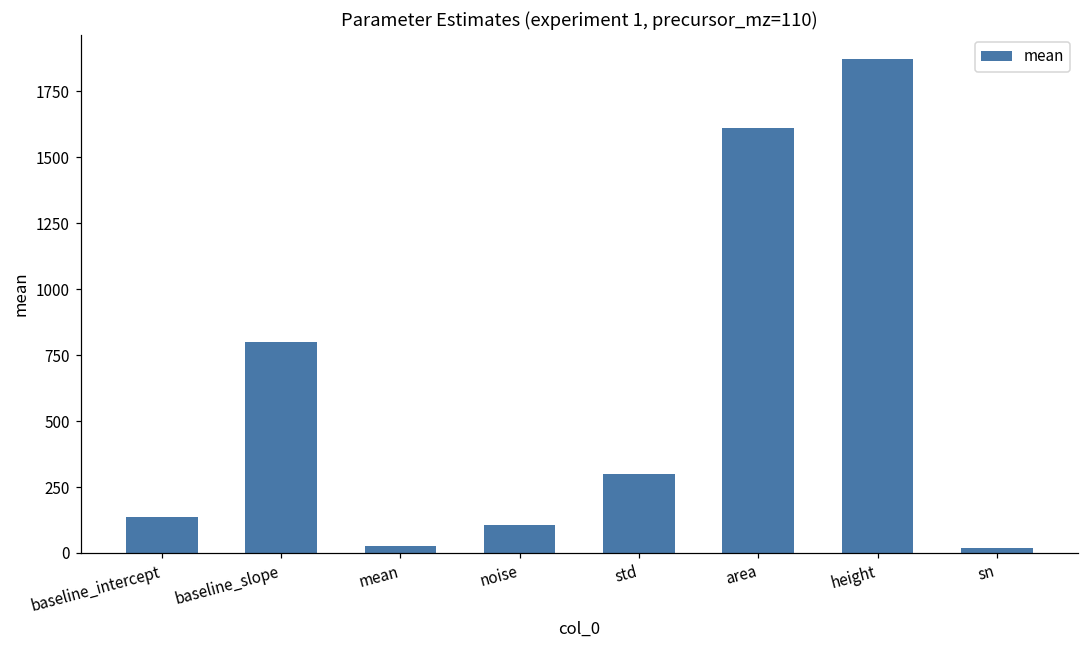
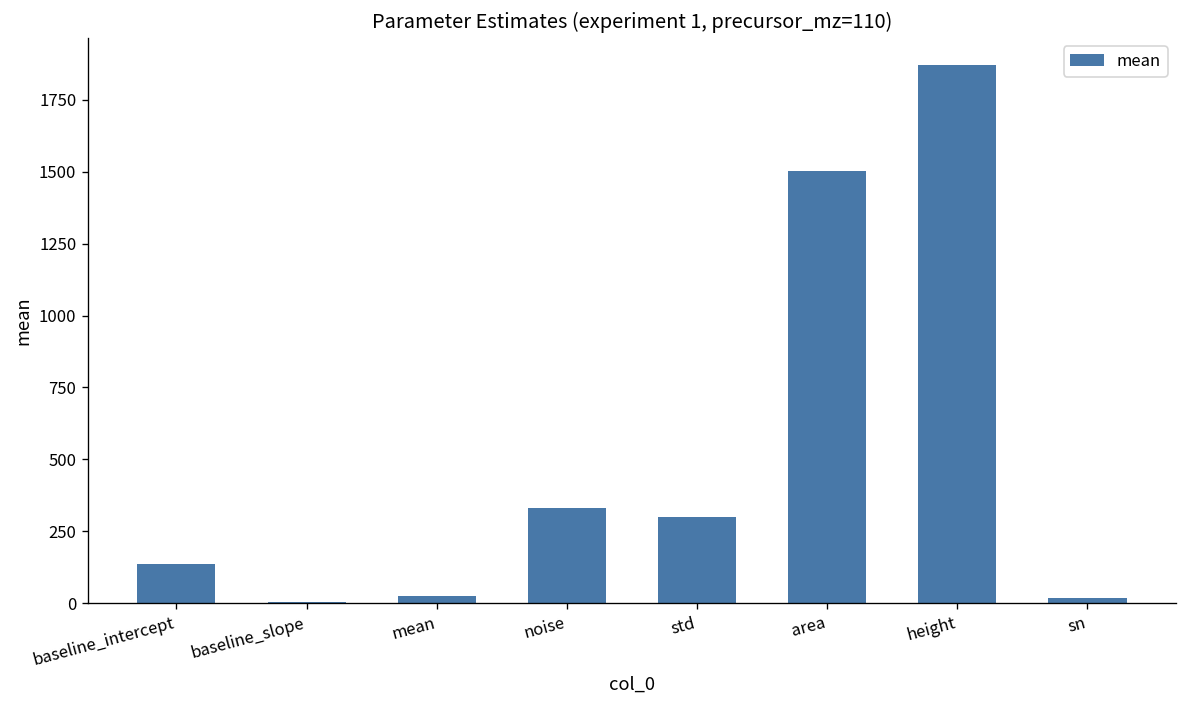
  {
    "baseline_intercept": 140,
-   "baseline_slope": 800,
+   "baseline_slope": 10,
    "mean": 30,
-   "noise": 100,
+   "noise": 330,
    "std": 300,
-   "area": 1610,
+   "area": 1500,
    "height": 1870,
    "sn": 20
  }
